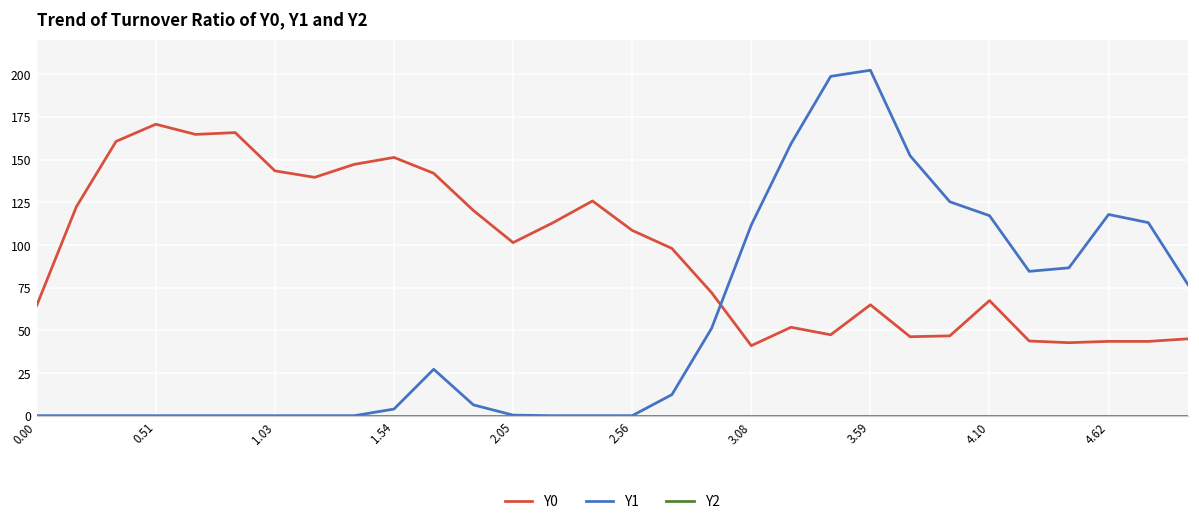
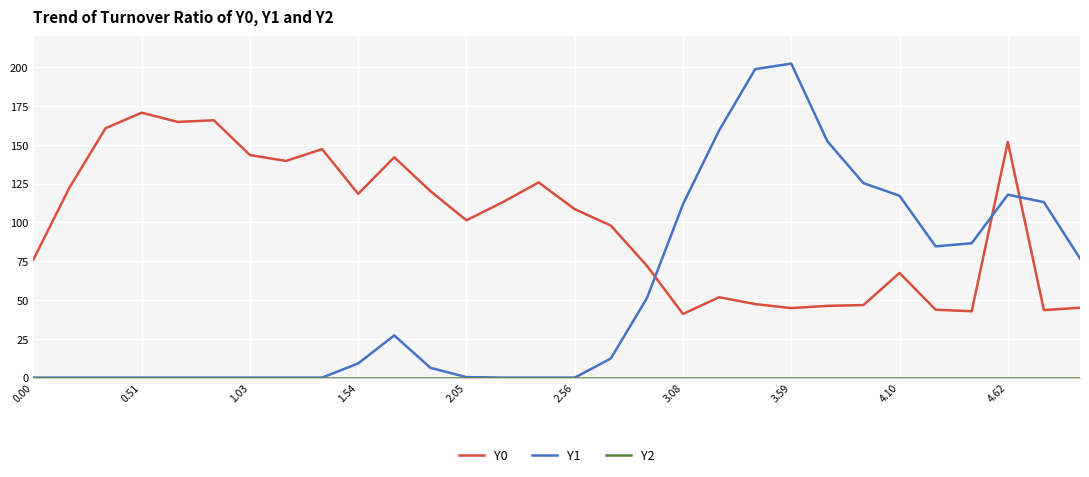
  {
    "Y0": {
-     "0.00": 65,
+     "0.00": 76,
      "0.51": 171,
      "1.03": 143,
-     "1.54": 151,
+     "1.54": 118,
      "2.05": 101,
      "2.56": 108,
      "3.08": 41,
-     "3.59": 65,
+     "3.59": 45,
      "4.10": 67,
-     "4.62": 44
+     "4.62": 152
    },
    "Y1": {
-     "1.54": 4,
+     "1.54": 9,
      "3.08": 112,
      "3.59": 202,
      "4.10": 117,
      "4.62": 118
    },
    "Y2": {
      "1.54": 0,
      "3.08": 0,
      "3.59": 0,
      "4.10": 0,
      "4.62": 0
    }
  }
